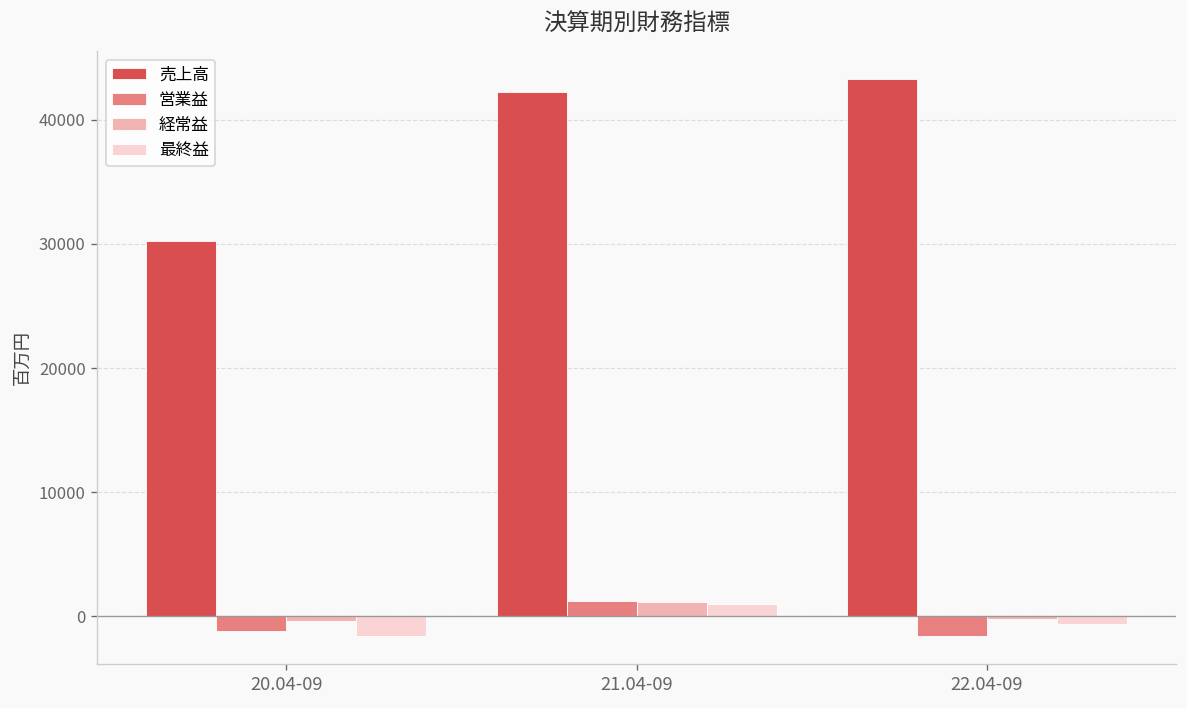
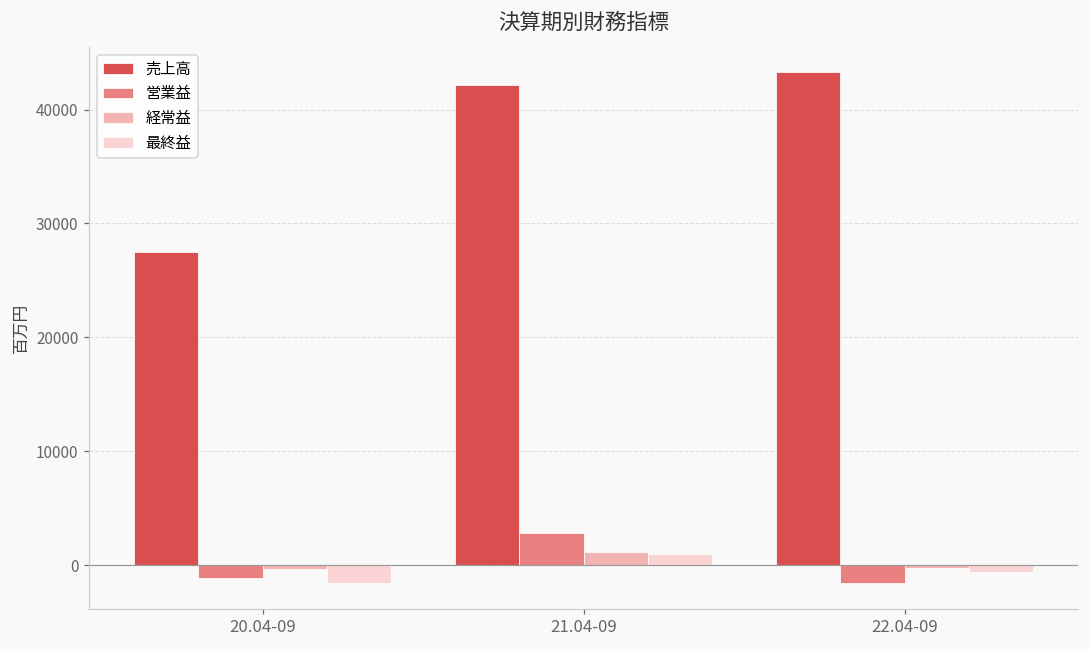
  {
    "売上高": {
-     "20.04-09": 30300,
+     "20.04-09": 27500,
      "21.04-09": 42200,
      "22.04-09": 43300
    },
    "営業益": {
      "20.04-09": -1200,
-     "21.04-09": 1300,
+     "21.04-09": 2800,
      "22.04-09": -1600
    }
  }
